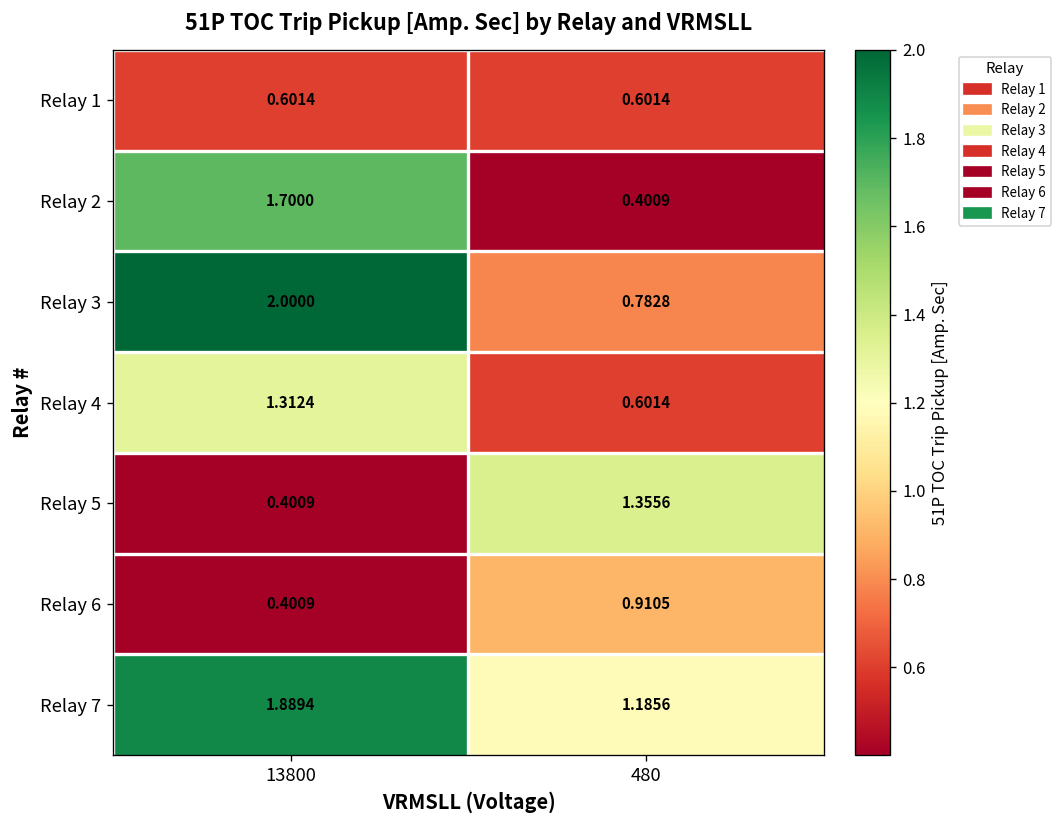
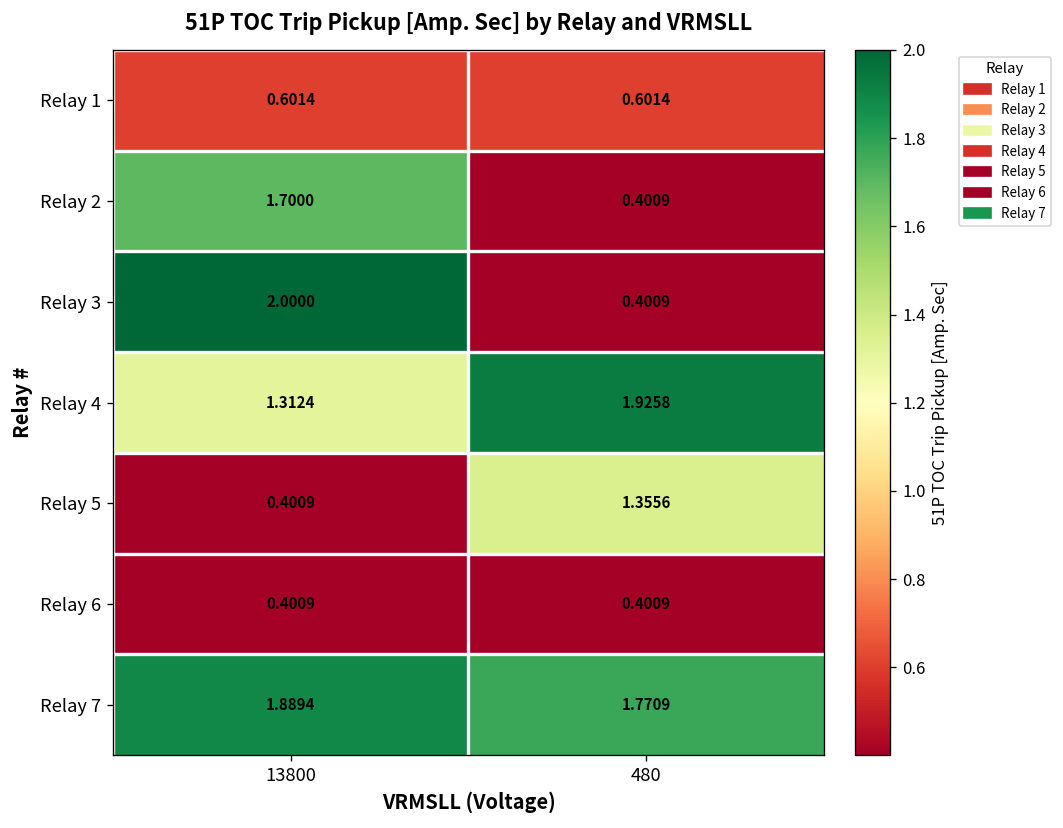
  {
    "Relay 1": {
      "13800": 0.6014,
      "480": 0.6014
    },
    "Relay 2": {
      "13800": 1.7000,
      "480": 0.4009
    },
    "Relay 3": {
      "13800": 2.0000,
-     "480": 0.7828
+     "480": 0.4009
    },
    "Relay 4": {
      "13800": 1.3124,
-     "480": 0.6014
+     "480": 1.9258
    },
    "Relay 5": {
      "13800": 0.4009,
      "480": 1.3556
    },
    "Relay 6": {
      "13800": 0.4009,
-     "480": 0.9105
+     "480": 0.4009
    },
    "Relay 7": {
      "13800": 1.8894,
-     "480": 1.1856
+     "480": 1.7709
    }
  }
